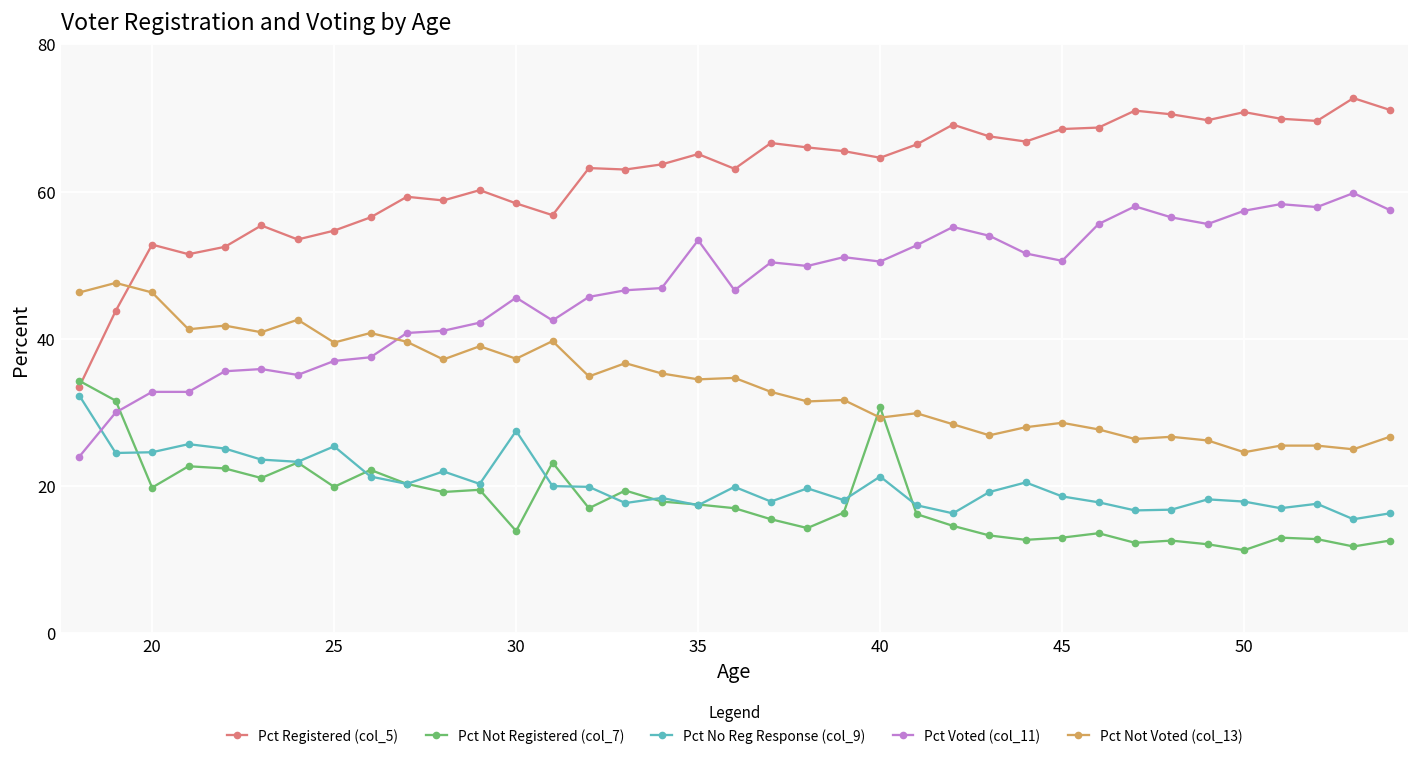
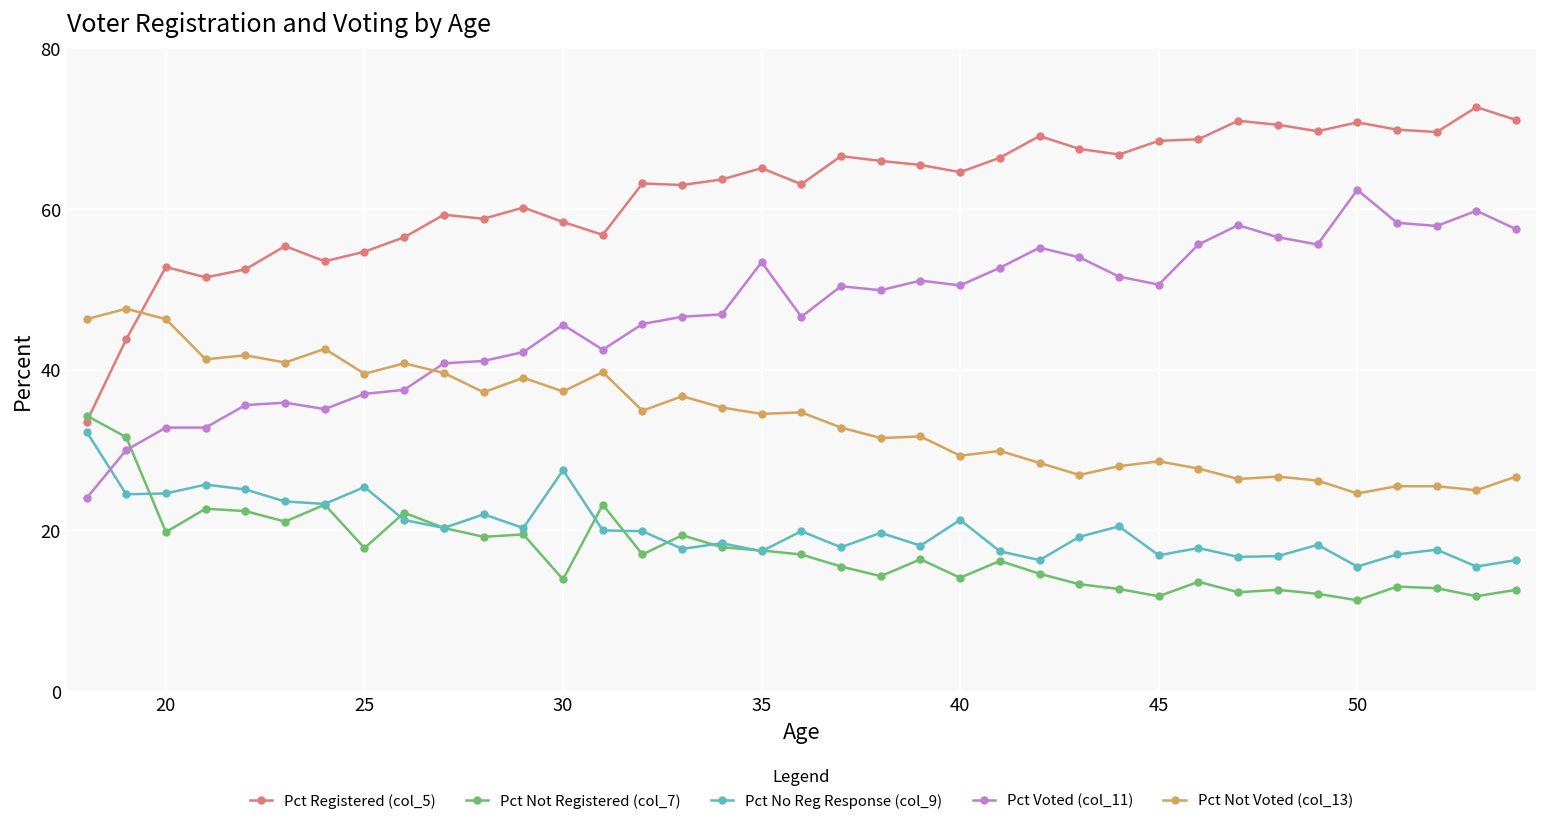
  {
    "Pct Not Registered (col_7)": {
      "20": 20,
-     "25": 20,
+     "25": 18,
      "30": 14,
-     "40": 31,
-     "45": 13,
+     "40": 14,
+     "45": 12,
      "50": 11
    },
    "Pct No Reg Response (col_9)": {
      "20": 25,
      "25": 25,
      "30": 28,
      "40": 21,
-     "45": 19,
-     "50": 18
+     "45": 17,
+     "50": 16
    },
    "Pct Voted (col_11)": {
      "20": 33,
      "25": 37,
      "30": 46,
      "35": 53,
      "40": 51,
      "45": 51,
-     "50": 57
+     "50": 62
    }
  }
